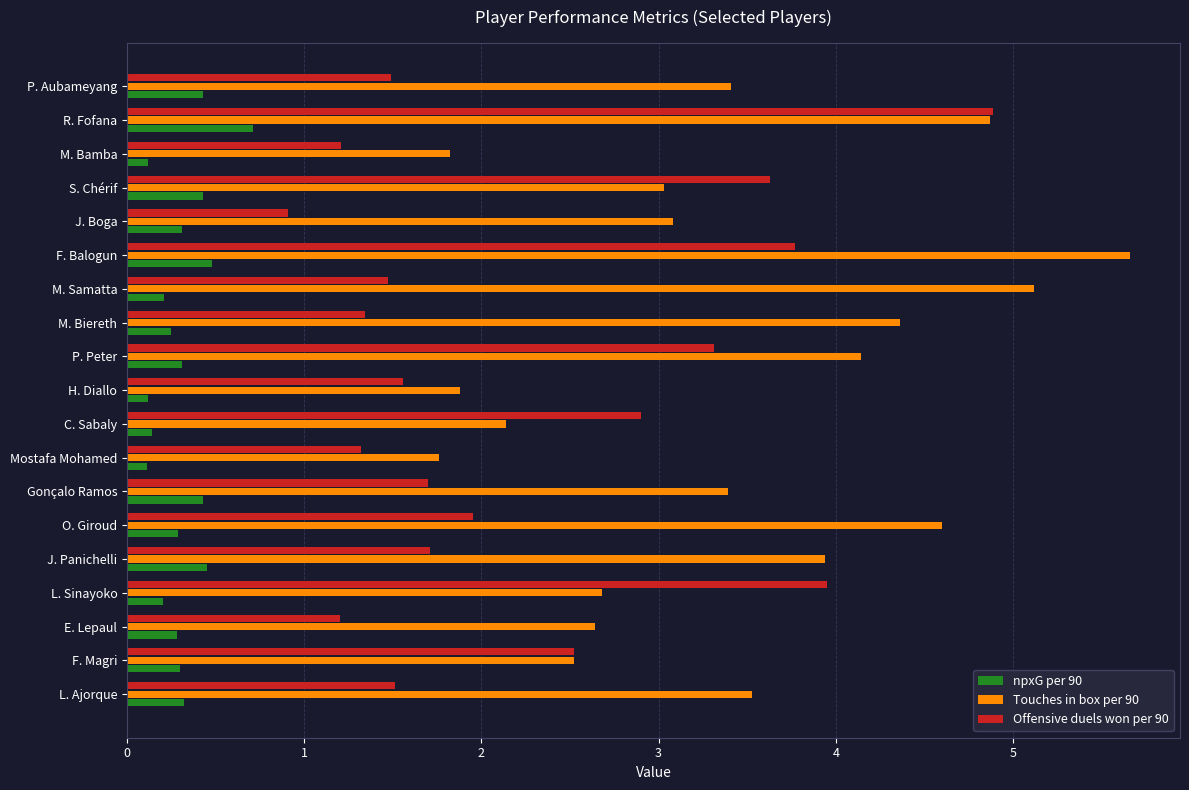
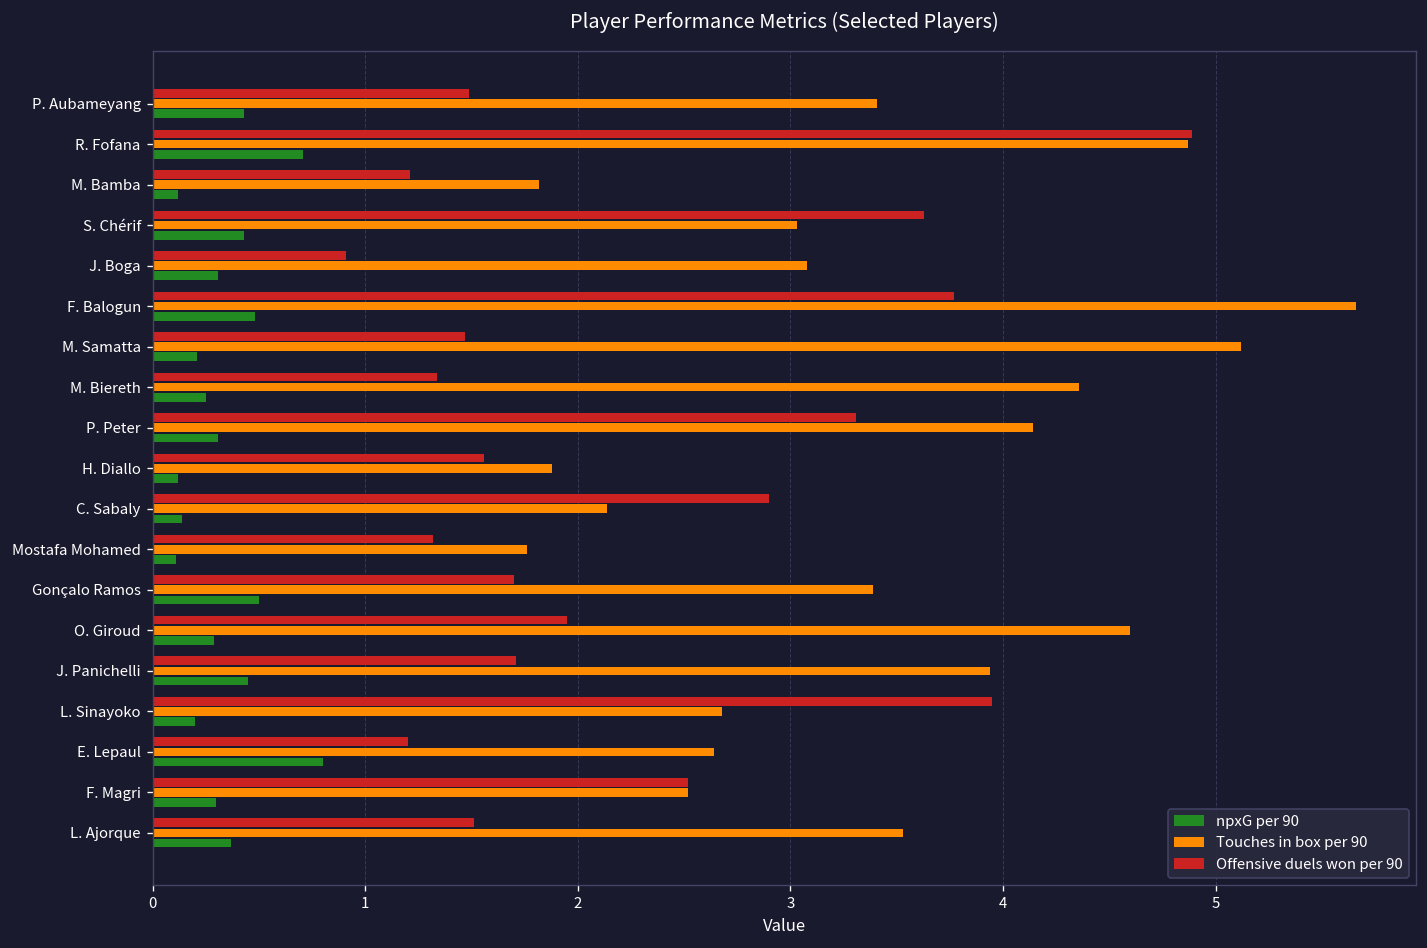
  {
    "npxG per 90": {
      "P. Aubameyang": 0.43,
      "R. Fofana": 0.71,
      "M. Bamba": 0.12,
      "S. Chérif": 0.43,
      "J. Boga": 0.31,
      "F. Balogun": 0.48,
      "M. Samatta": 0.21,
      "M. Biereth": 0.25,
      "P. Peter": 0.31,
      "H. Diallo": 0.12,
      "C. Sabaly": 0.14,
      "Mostafa Mohamed": 0.11,
-     "Gonçalo Ramos": 0.43,
+     "Gonçalo Ramos": 0.50,
      "O. Giroud": 0.29,
      "J. Panichelli": 0.45,
      "L. Sinayoko": 0.20,
-     "E. Lepaul": 0.28,
+     "E. Lepaul": 0.80,
      "F. Magri": 0.30,
-     "L. Ajorque": 0.32
+     "L. Ajorque": 0.37
    },
    "Touches in box per 90": {
      "P. Aubameyang": 3.41,
      "R. Fofana": 4.87,
      "M. Bamba": 1.82,
      "S. Chérif": 3.03,
      "J. Boga": 3.08,
      "F. Balogun": 5.66,
      "M. Samatta": 5.12,
      "M. Biereth": 4.36,
      "P. Peter": 4.14,
      "H. Diallo": 1.88,
      "C. Sabaly": 2.14,
      "Mostafa Mohamed": 1.76,
      "Gonçalo Ramos": 3.39,
      "O. Giroud": 4.60,
      "J. Panichelli": 3.94,
      "L. Sinayoko": 2.68,
      "E. Lepaul": 2.64,
      "F. Magri": 2.52,
      "L. Ajorque": 3.53
    },
    "Offensive duels won per 90": {
      "P. Aubameyang": 1.49,
      "R. Fofana": 4.89,
      "M. Bamba": 1.21,
      "S. Chérif": 3.63,
      "J. Boga": 0.91,
      "F. Balogun": 3.77,
      "M. Samatta": 1.47,
      "M. Biereth": 1.34,
      "P. Peter": 3.31,
      "H. Diallo": 1.56,
      "C. Sabaly": 2.90,
      "Mostafa Mohamed": 1.32,
      "Gonçalo Ramos": 1.70,
      "O. Giroud": 1.95,
      "J. Panichelli": 1.71,
      "L. Sinayoko": 3.95,
      "E. Lepaul": 1.20,
      "F. Magri": 2.52,
      "L. Ajorque": 1.51
    }
  }
